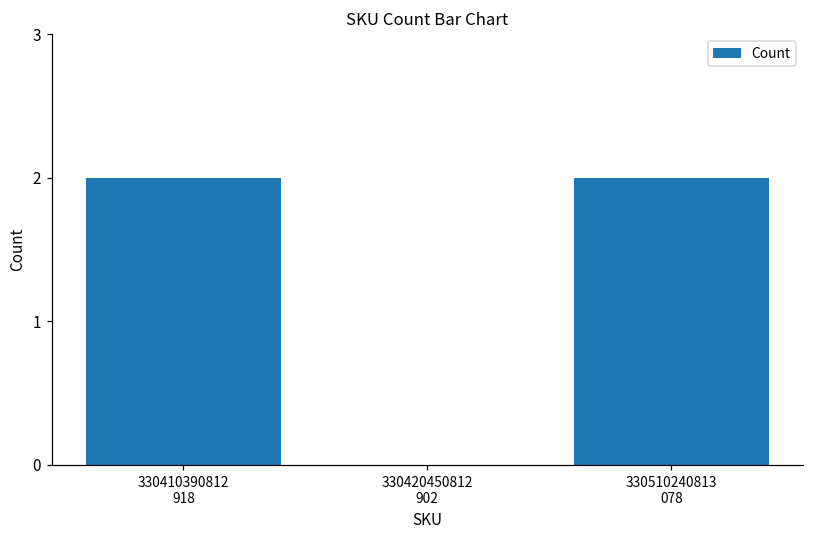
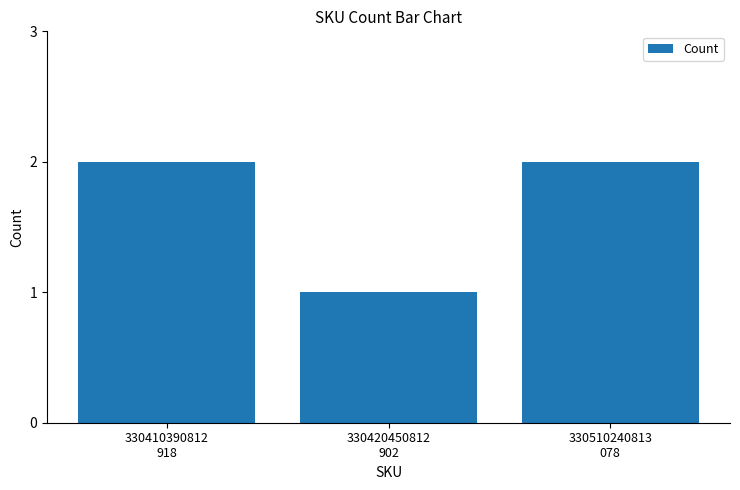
  {
    "330410390812 918": 2,
-   "330420450812 902": 0,
+   "330420450812 902": 1,
    "330510240813 078": 2
  }
